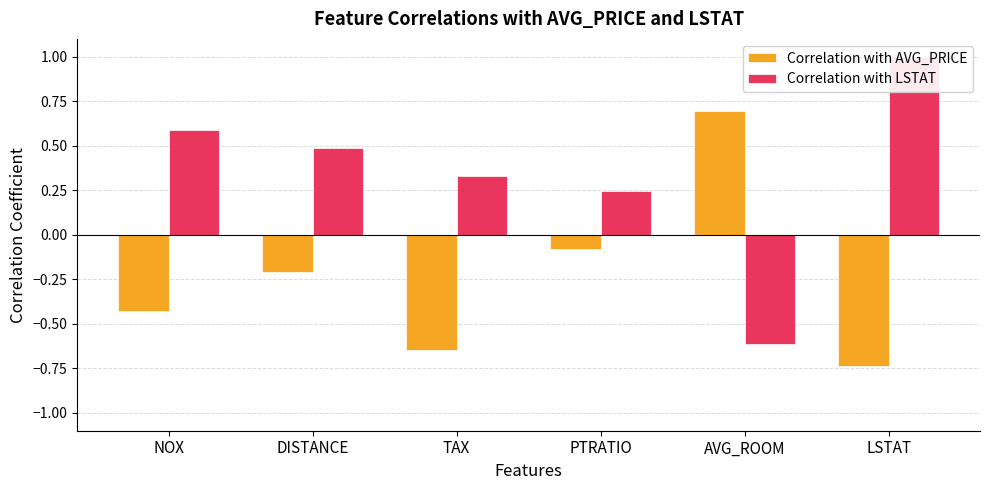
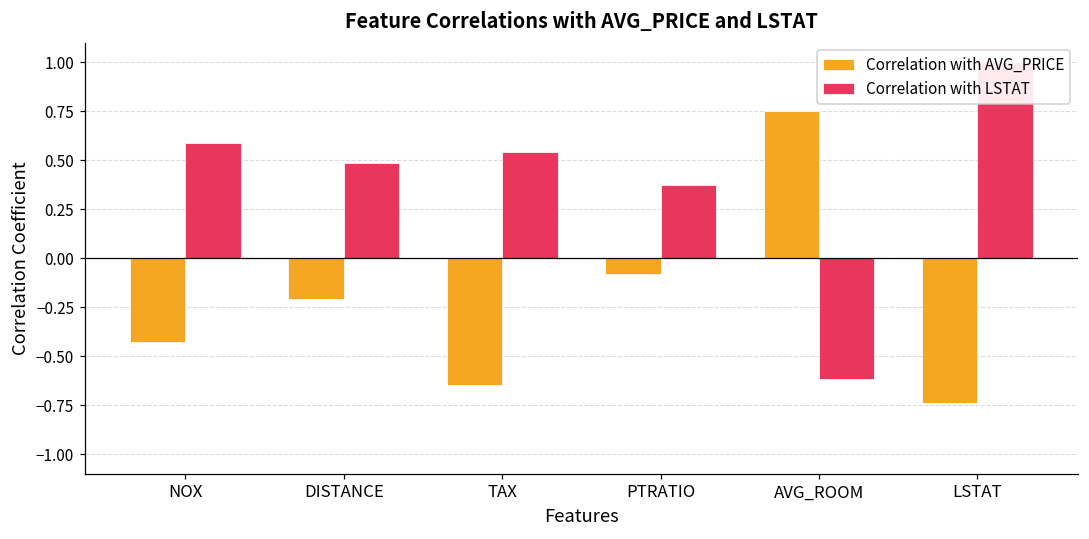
  {
    "Correlation with AVG_PRICE": {
      "NOX": -0.43,
      "DISTANCE": -0.21,
      "TAX": -0.65,
      "PTRATIO": -0.08,
-     "AVG_ROOM": 0.70,
+     "AVG_ROOM": 0.75,
      "LSTAT": -0.74
    },
    "Correlation with LSTAT": {
      "NOX": 0.59,
      "DISTANCE": 0.49,
-     "TAX": 0.33,
-     "PTRATIO": 0.25,
+     "TAX": 0.54,
+     "PTRATIO": 0.37,
      "AVG_ROOM": -0.61
    }
  }
